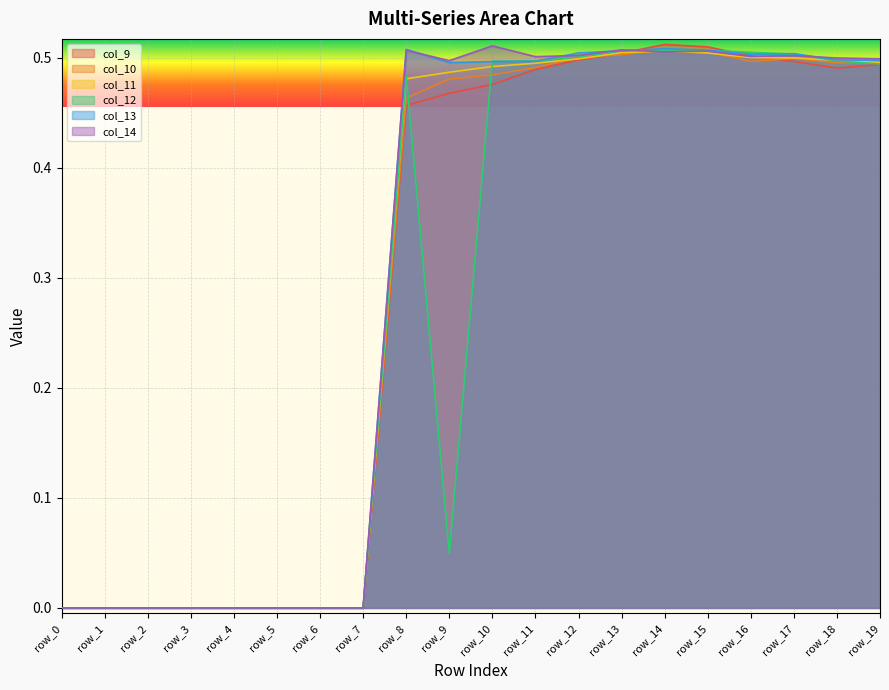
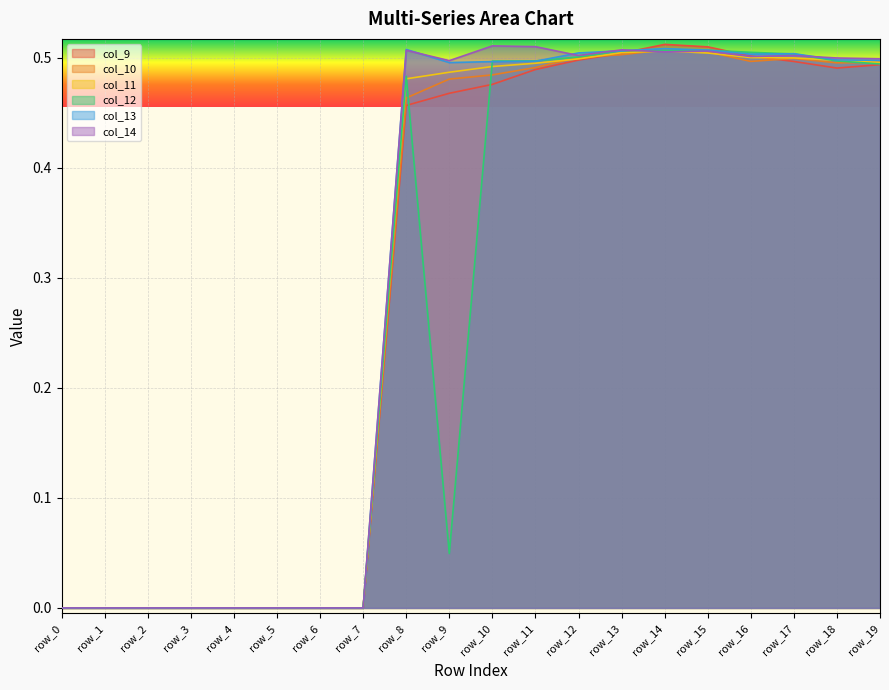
  {
    "col_12": {
      "row_8": 0.483,
      "row_9": 0.049
    },
    "col_13": {
      "row_12": 0.504
    },
    "col_14": {
      "row_10": 0.511,
-     "row_11": 0.501
+     "row_11": 0.510
    }
  }
